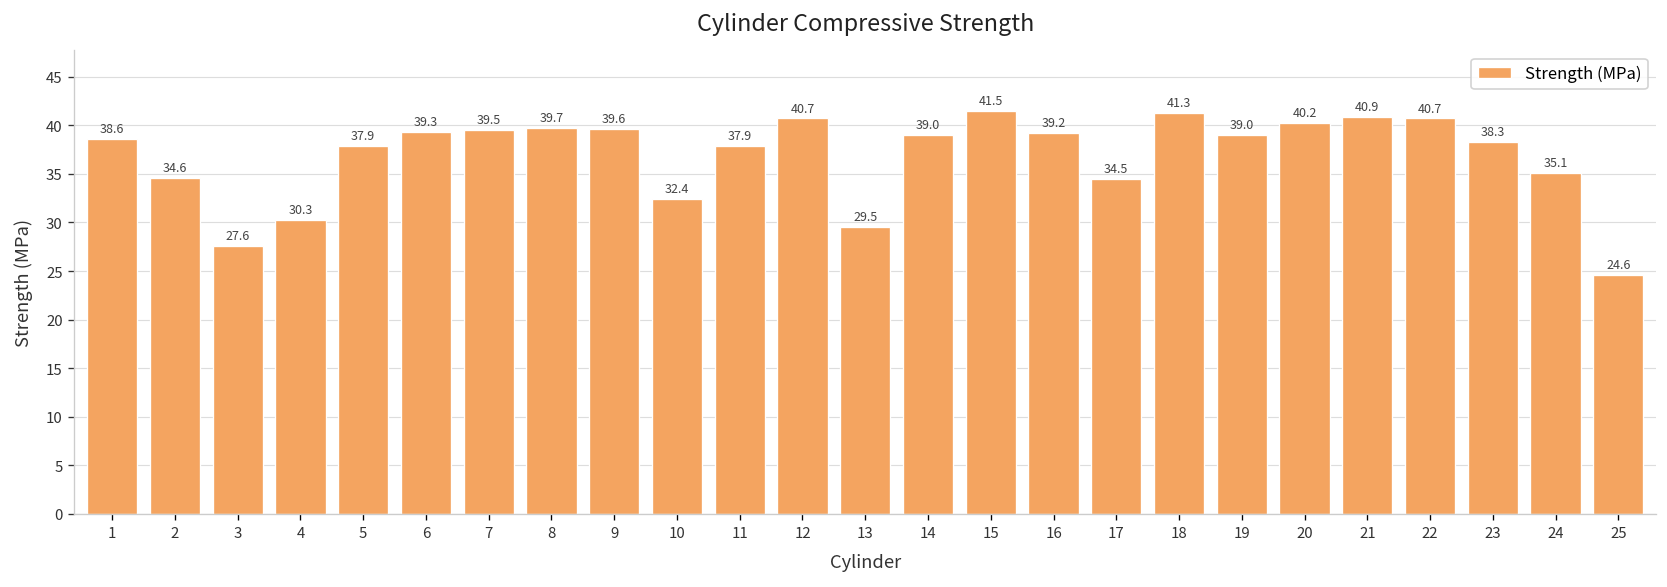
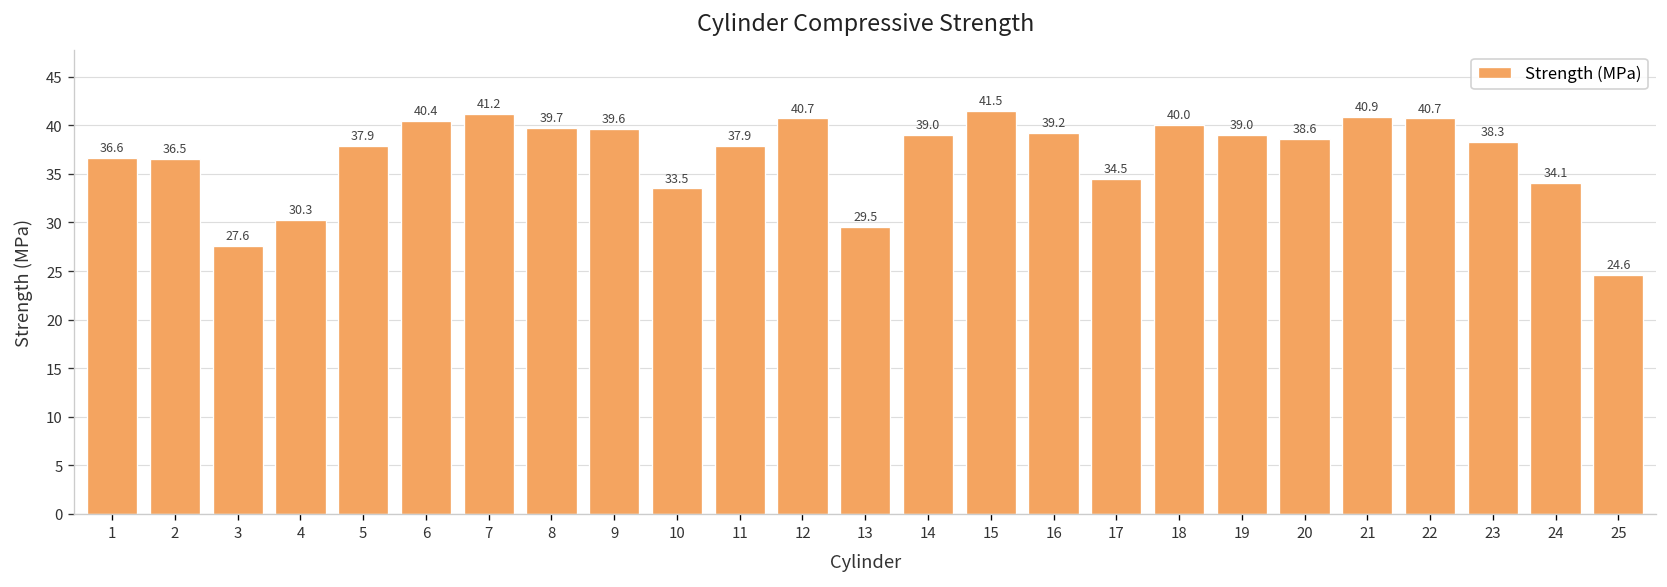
  {
-   "1": 38.6,
-   "2": 34.6,
+   "1": 36.6,
+   "2": 36.5,
    "3": 27.6,
    "4": 30.3,
    "5": 37.9,
-   "6": 39.3,
-   "7": 39.5,
+   "6": 40.4,
+   "7": 41.2,
    "8": 39.7,
    "9": 39.6,
-   "10": 32.4,
+   "10": 33.5,
    "11": 37.9,
    "12": 40.7,
    "13": 29.5,
    "14": 39.0,
    "15": 41.5,
    "16": 39.2,
    "17": 34.5,
-   "18": 41.3,
+   "18": 40.0,
    "19": 39.0,
-   "20": 40.2,
+   "20": 38.6,
    "21": 40.9,
    "22": 40.7,
    "23": 38.3,
-   "24": 35.1,
+   "24": 34.1,
    "25": 24.6
  }
